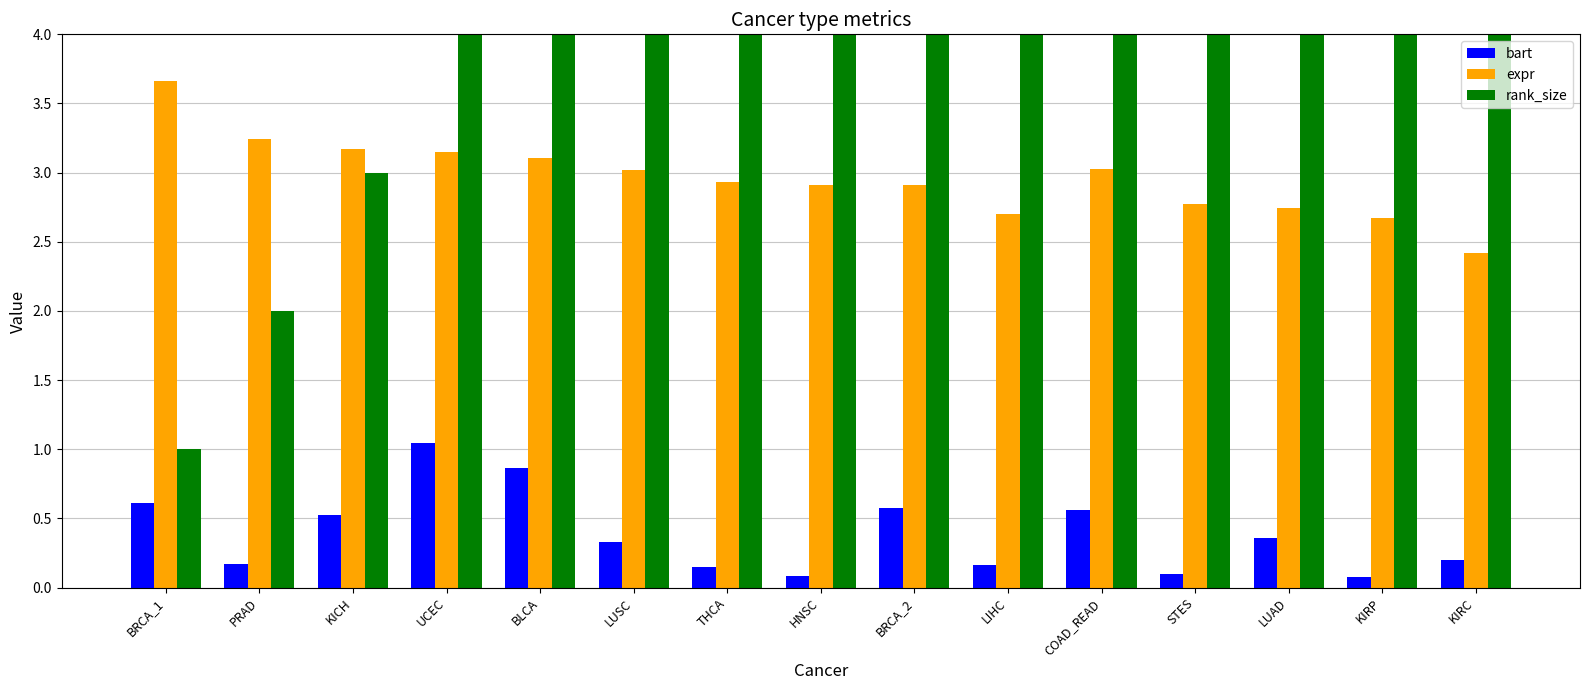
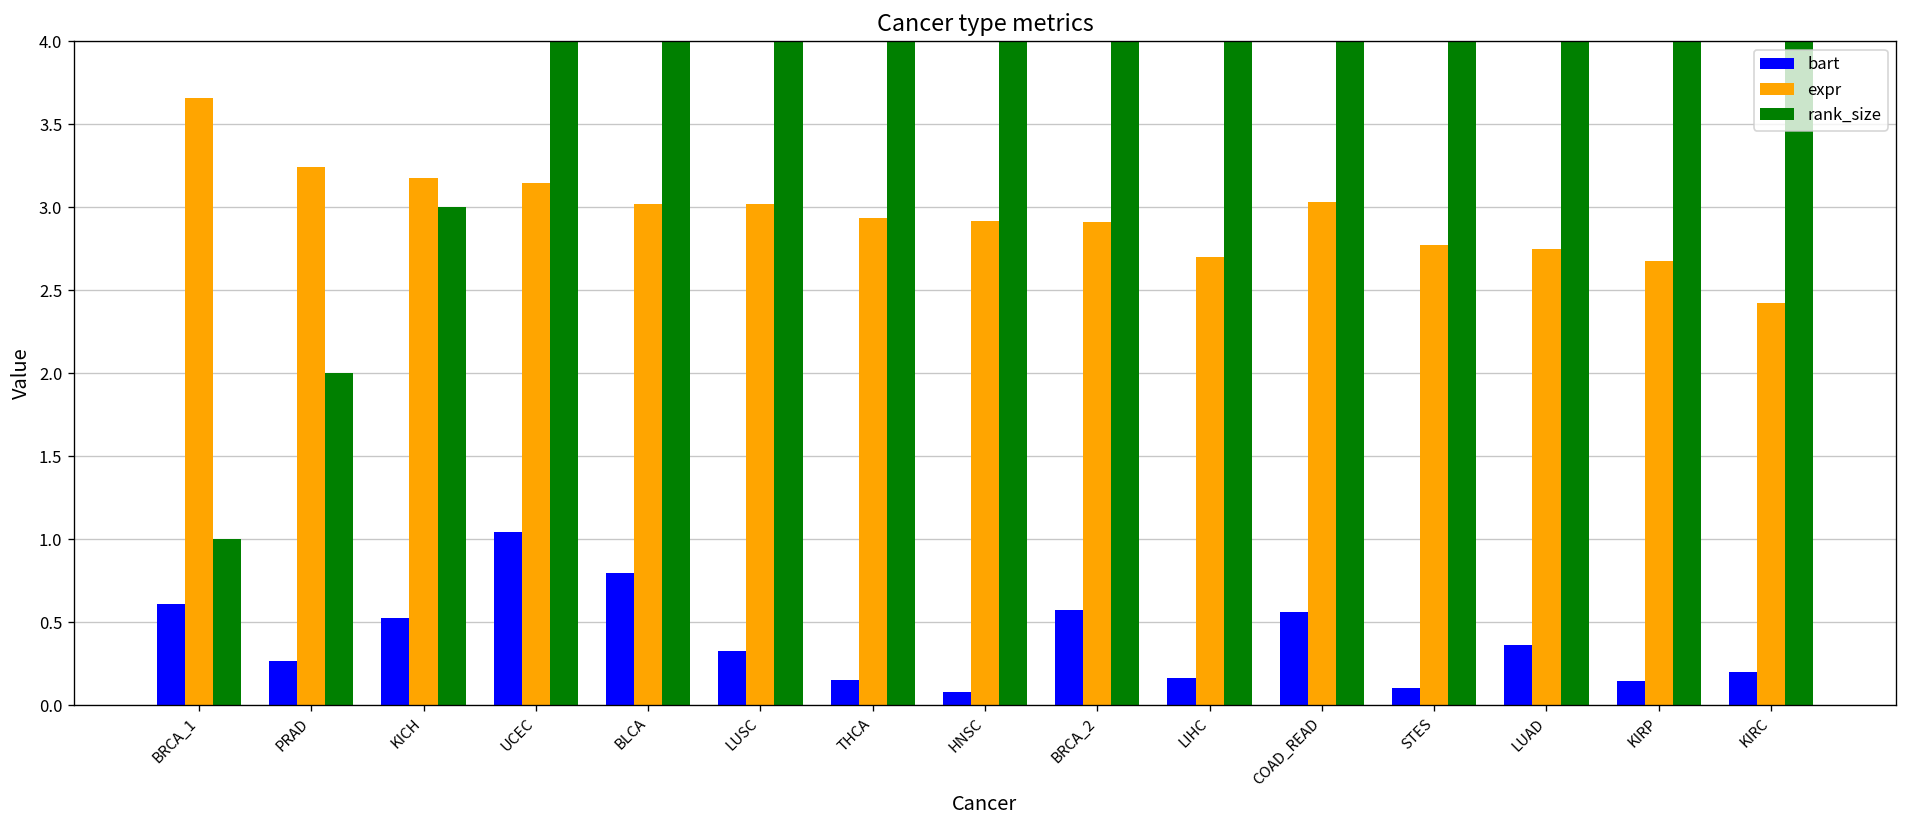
  {
    "bart": {
      "BRCA_1": 0.61,
-     "PRAD": 0.17,
+     "PRAD": 0.27,
      "KICH": 0.53,
      "UCEC": 1.04,
-     "BLCA": 0.86,
+     "BLCA": 0.80,
      "LUSC": 0.33,
      "THCA": 0.15,
      "HNSC": 0.08,
      "BRCA_2": 0.57,
      "LIHC": 0.16,
      "COAD_READ": 0.56,
      "STES": 0.10,
      "LUAD": 0.36,
-     "KIRP": 0.08,
+     "KIRP": 0.14,
      "KIRC": 0.20
    },
    "expr": {
      "BRCA_1": 3.66,
      "PRAD": 3.24,
      "KICH": 3.17,
      "UCEC": 3.15,
-     "BLCA": 3.11,
+     "BLCA": 3.02,
      "LUSC": 3.02,
      "THCA": 2.93,
      "HNSC": 2.91,
      "BRCA_2": 2.91,
      "LIHC": 2.70,
      "COAD_READ": 3.03,
      "STES": 2.77,
      "LUAD": 2.75,
      "KIRP": 2.67,
      "KIRC": 2.42
    },
    "rank_size": {
      "BRCA_1": 1.00,
      "PRAD": 2.00,
      "KICH": 3.00,
      "UCEC": 4.00
    }
  }
